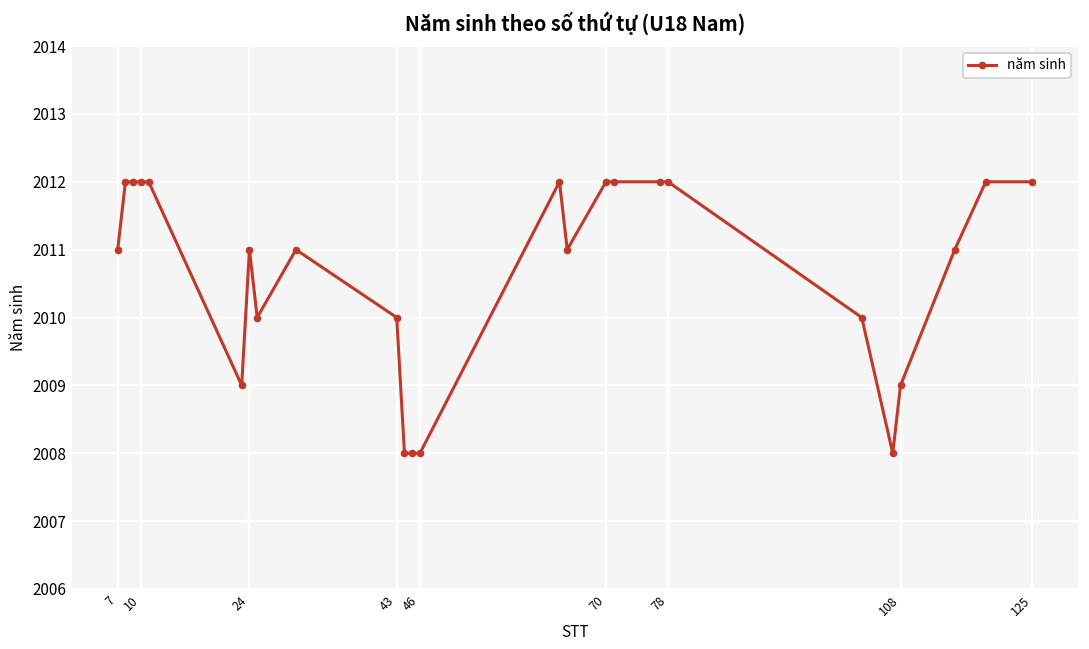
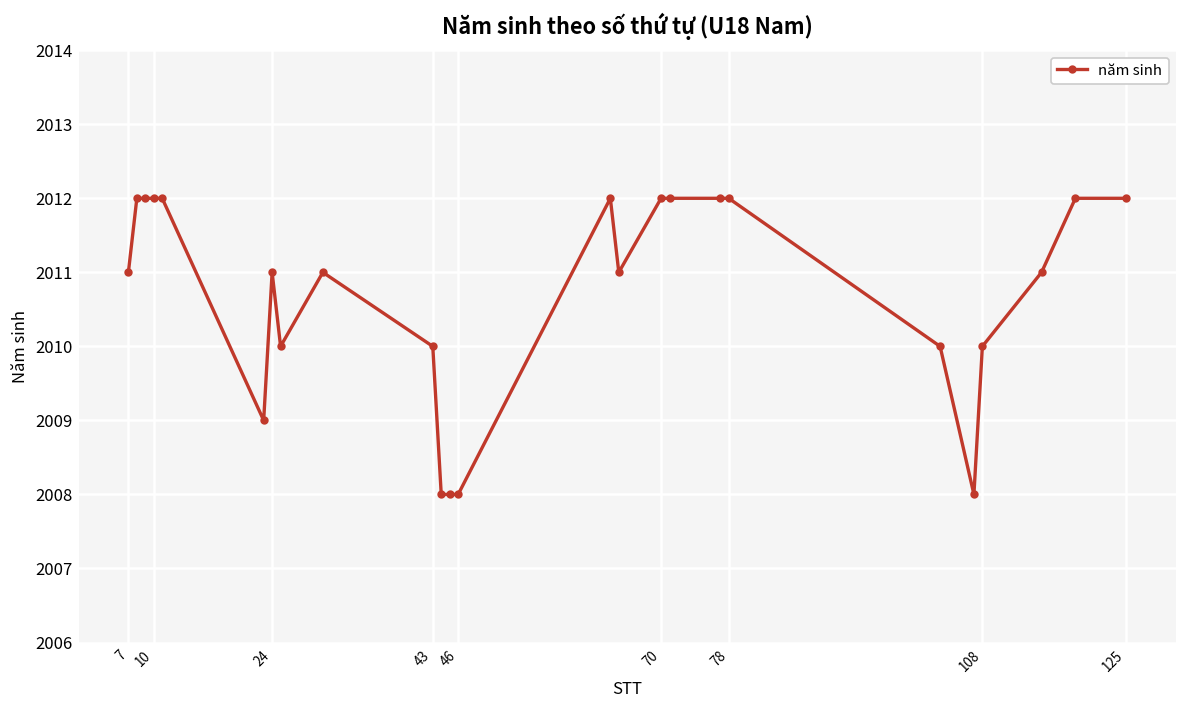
  {
    "7": 2011,
    "10": 2012,
    "24": 2011,
    "43": 2010,
    "46": 2008,
    "70": 2012,
    "78": 2012,
-   "108": 2009,
+   "108": 2010,
    "125": 2012
  }
